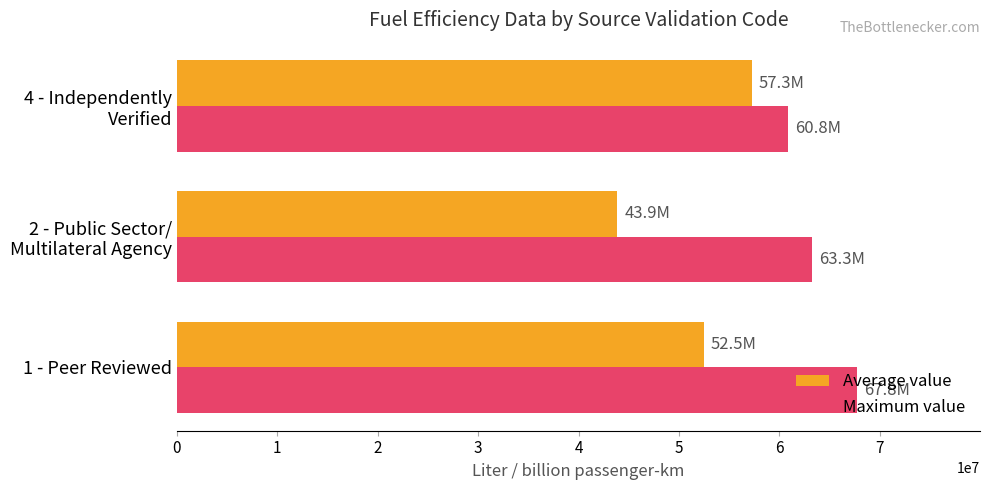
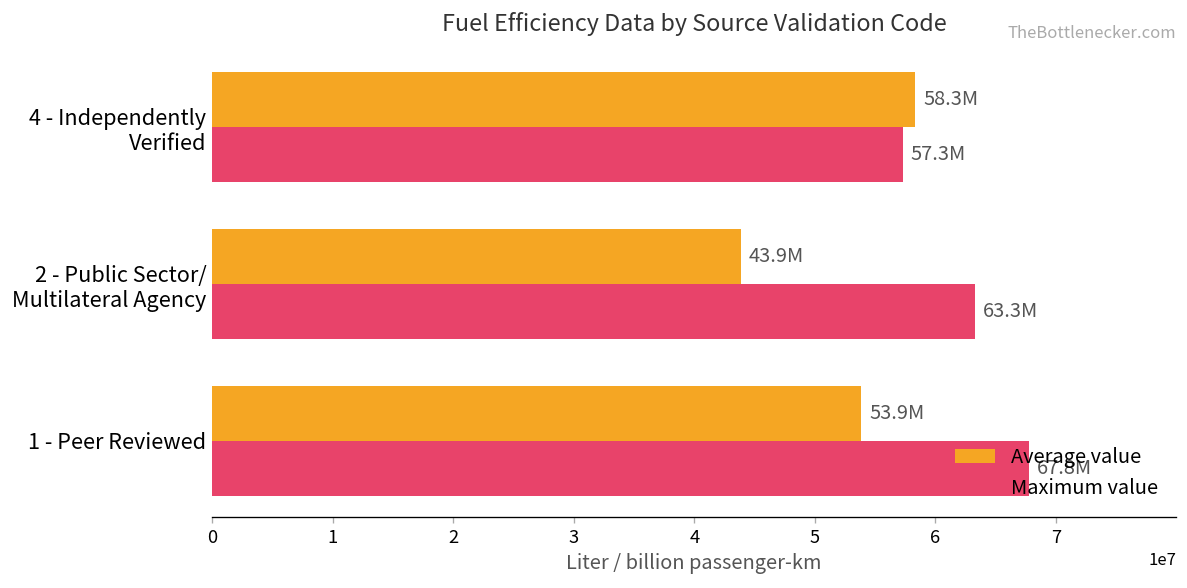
  {
    "Average value": {
-     "4 - Independently Verified": "57.3M",
+     "4 - Independently Verified": "58.3M",
      "2 - Public Sector/ Multilateral Agency": "43.9M",
-     "1 - Peer Reviewed": "52.5M"
+     "1 - Peer Reviewed": "53.9M"
    },
    "Maximum value": {
-     "4 - Independently Verified": "60.8M",
+     "4 - Independently Verified": "57.3M",
      "2 - Public Sector/ Multilateral Agency": "63.3M",
      "1 - Peer Reviewed": "67.8M"
    }
  }
